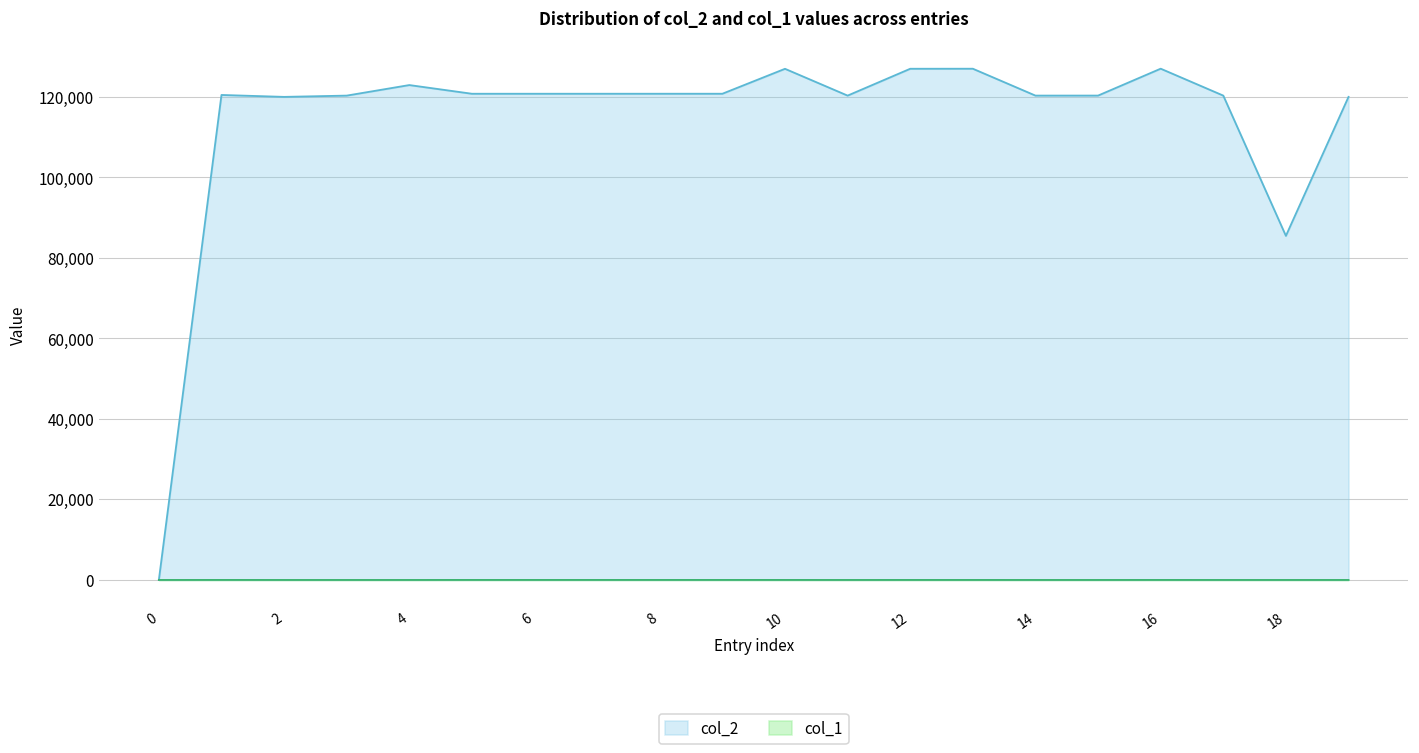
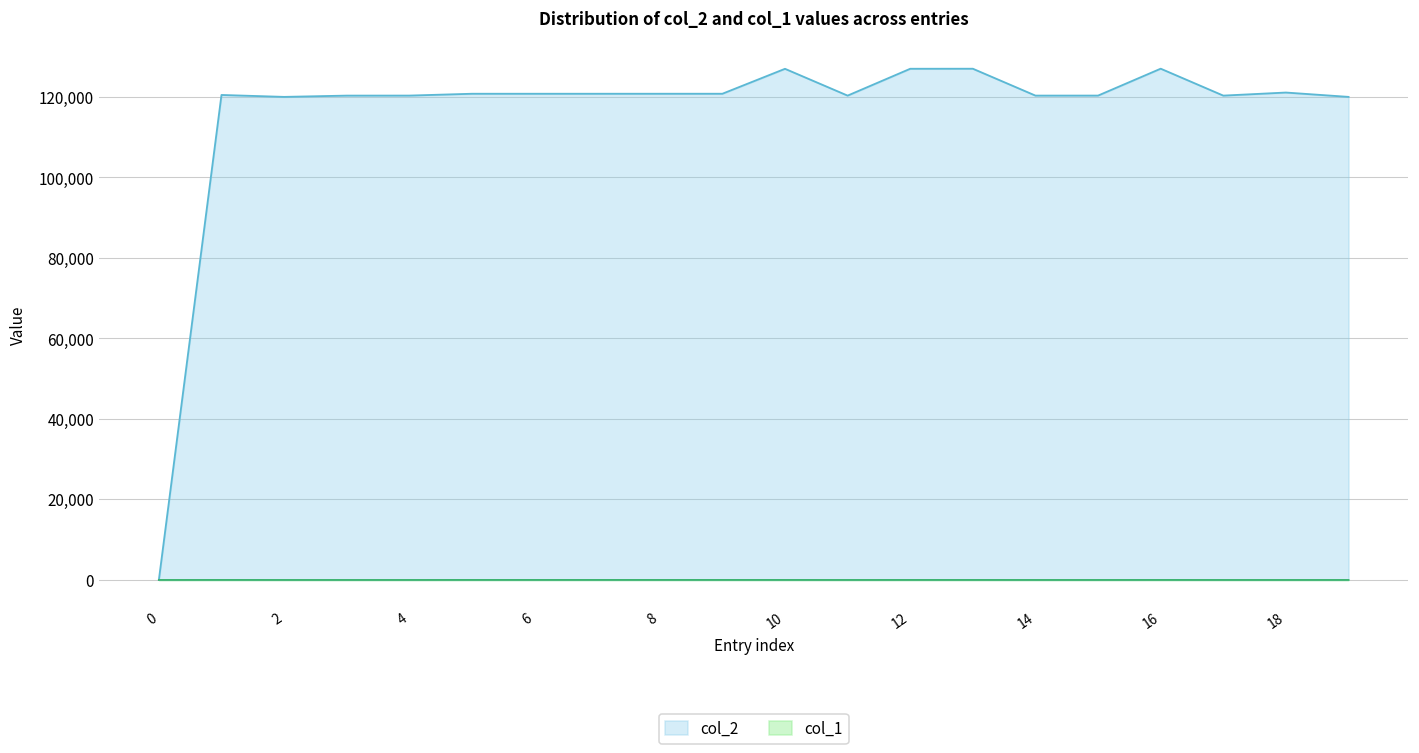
  {
    "col_2": {
      "2": "120,000",
-     "4": "123,000",
+     "4": "120,000",
      "6": "121,000",
      "8": "121,000",
      "10": "127,000",
      "12": "127,000",
      "14": "120,000",
      "16": "127,000",
-     "18": "85,000"
+     "18": "121,000"
    },
    "col_1": {
      "2": "0",
      "4": "0",
      "6": "0",
      "8": "0",
      "10": "0",
      "12": "0",
      "14": "0",
      "16": "0",
      "18": "0"
    }
  }
